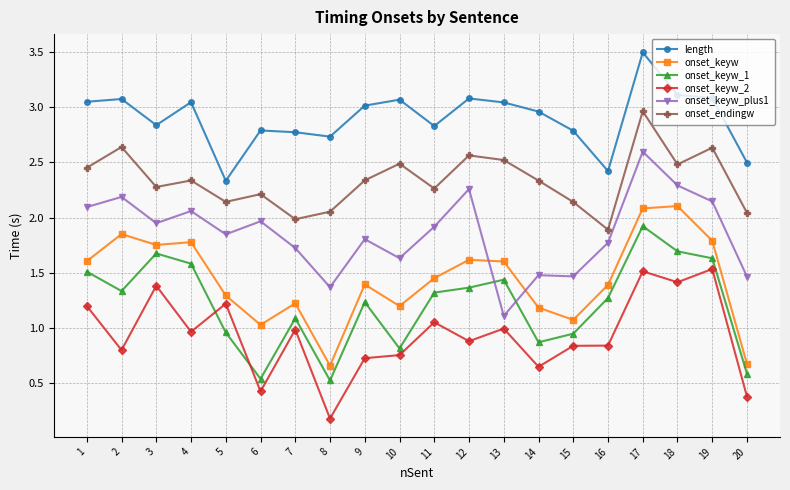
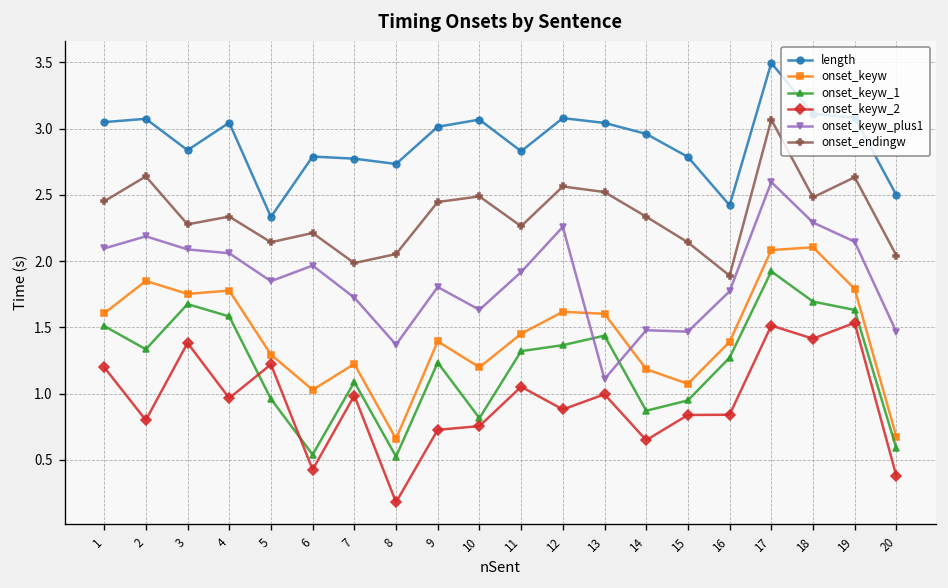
  {
    "length": {
      "1": 3.05,
      "2": 3.07,
      "3": 2.84,
      "4": 3.05,
      "5": 2.33,
      "6": 2.79,
      "7": 2.77,
      "8": 2.73,
      "9": 3.01,
      "10": 3.07,
      "11": 2.83,
      "12": 3.08,
      "13": 3.04,
      "14": 2.96,
      "15": 2.79,
      "16": 2.42,
      "17": 3.50,
      "20": 2.50
    },
    "onset_keyw": {
      "1": 1.61,
      "2": 1.85,
      "3": 1.75,
      "4": 1.78,
      "5": 1.29,
      "6": 1.03,
      "7": 1.22,
      "8": 0.66,
      "9": 1.39,
      "10": 1.20,
      "11": 1.45,
      "12": 1.62,
      "13": 1.60,
      "14": 1.18,
      "15": 1.07,
      "16": 1.39,
      "17": 2.08,
      "18": 2.10,
      "19": 1.79,
      "20": 0.67
    },
    "onset_keyw_1": {
      "1": 1.51,
      "2": 1.33,
      "3": 1.68,
      "4": 1.58,
      "5": 0.96,
      "6": 0.54,
      "7": 1.09,
      "8": 0.52,
      "9": 1.23,
      "10": 0.81,
      "11": 1.32,
      "12": 1.37,
      "13": 1.44,
      "14": 0.87,
      "15": 0.95,
      "16": 1.27,
      "17": 1.92,
      "18": 1.69,
      "19": 1.63,
      "20": 0.59
    },
    "onset_keyw_2": {
      "1": 1.20,
      "2": 0.80,
      "3": 1.38,
      "4": 0.97,
      "5": 1.22,
      "6": 0.43,
      "7": 0.99,
      "8": 0.18,
      "9": 0.73,
      "10": 0.75,
      "11": 1.05,
      "12": 0.88,
      "13": 0.99,
      "14": 0.65,
      "15": 0.84,
      "16": 0.84,
      "17": 1.51,
      "18": 1.41,
      "19": 1.53,
      "20": 0.38
    },
    "onset_keyw_plus1": {
      "1": 2.10,
      "2": 2.19,
-     "3": 1.95,
+     "3": 2.09,
      "4": 2.06,
      "5": 1.85,
      "6": 1.97,
      "7": 1.72,
      "8": 1.37,
      "9": 1.80,
      "10": 1.63,
      "11": 1.92,
      "12": 2.26,
      "13": 1.11,
      "14": 1.48,
      "15": 1.47,
      "16": 1.77,
      "17": 2.60,
      "18": 2.29,
      "19": 2.15,
      "20": 1.47
    },
    "onset_endingw": {
      "1": 2.45,
      "2": 2.64,
      "3": 2.28,
      "4": 2.34,
      "5": 2.14,
      "6": 2.21,
      "7": 1.99,
      "8": 2.05,
-     "9": 2.34,
+     "9": 2.45,
      "10": 2.49,
      "11": 2.26,
      "12": 2.56,
      "13": 2.52,
      "14": 2.34,
      "15": 2.14,
      "16": 1.89,
-     "17": 2.96,
+     "17": 3.07,
      "18": 2.48,
      "19": 2.63,
      "20": 2.04
    }
  }
